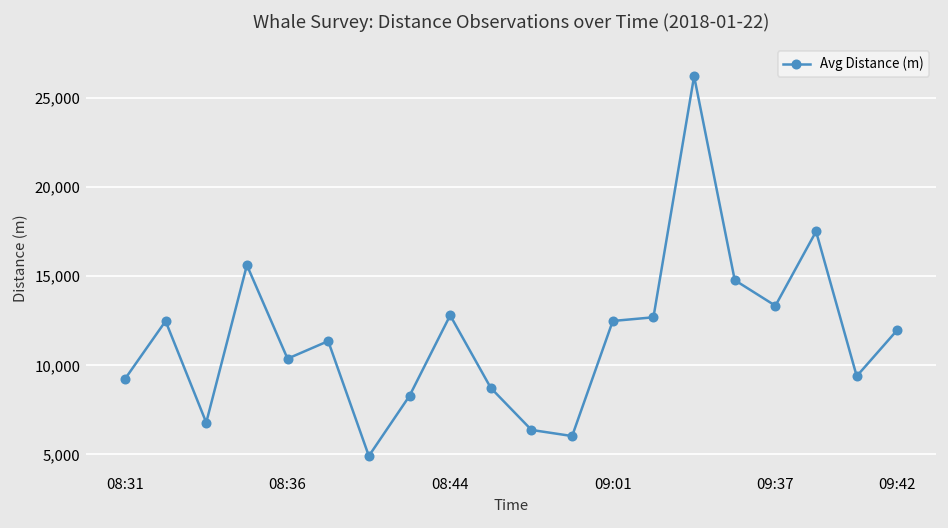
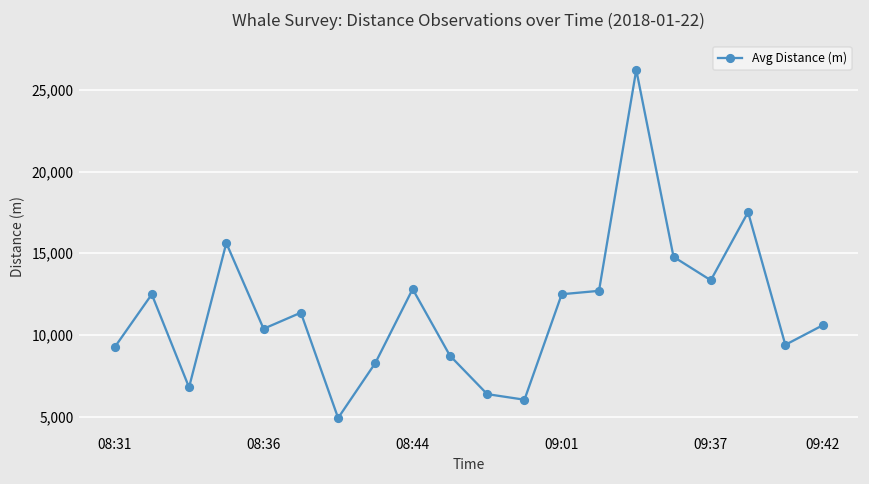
  {
    "08:31": "9,200",
    "08:36": "10,400",
    "08:44": "12,800",
    "09:01": "12,500",
    "09:37": "13,300",
-   "09:42": "12,000"
+   "09:42": "10,600"
  }
